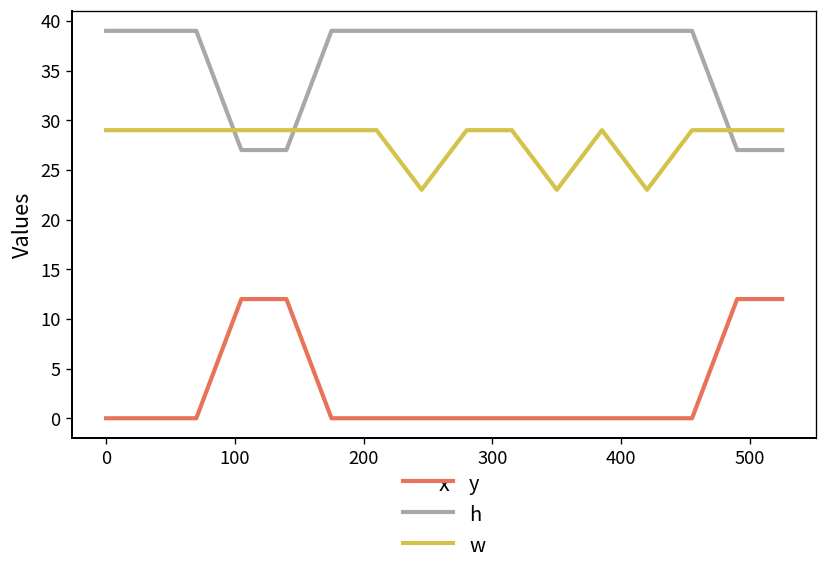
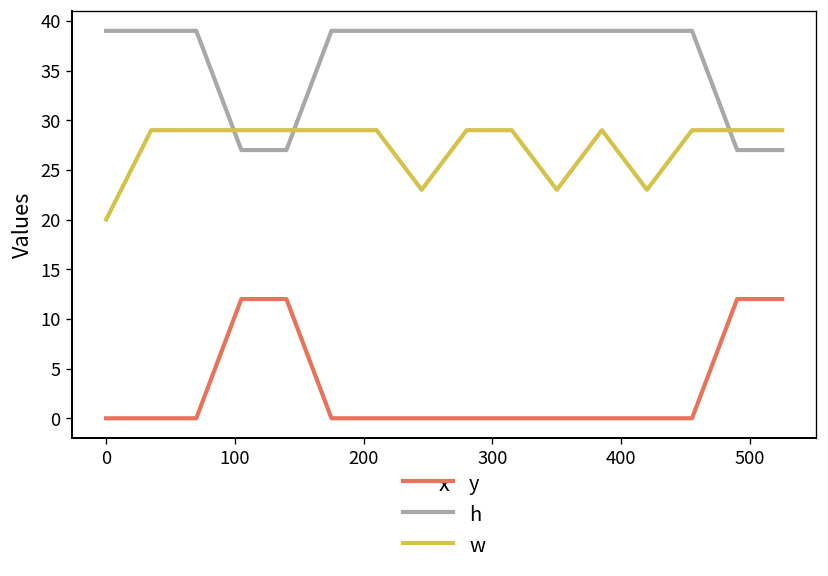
  {
    "y": {
      "0": 0
    },
    "h": {
      "0": 39
    },
    "w": {
-     "0": 29
+     "0": 20
    }
  }
